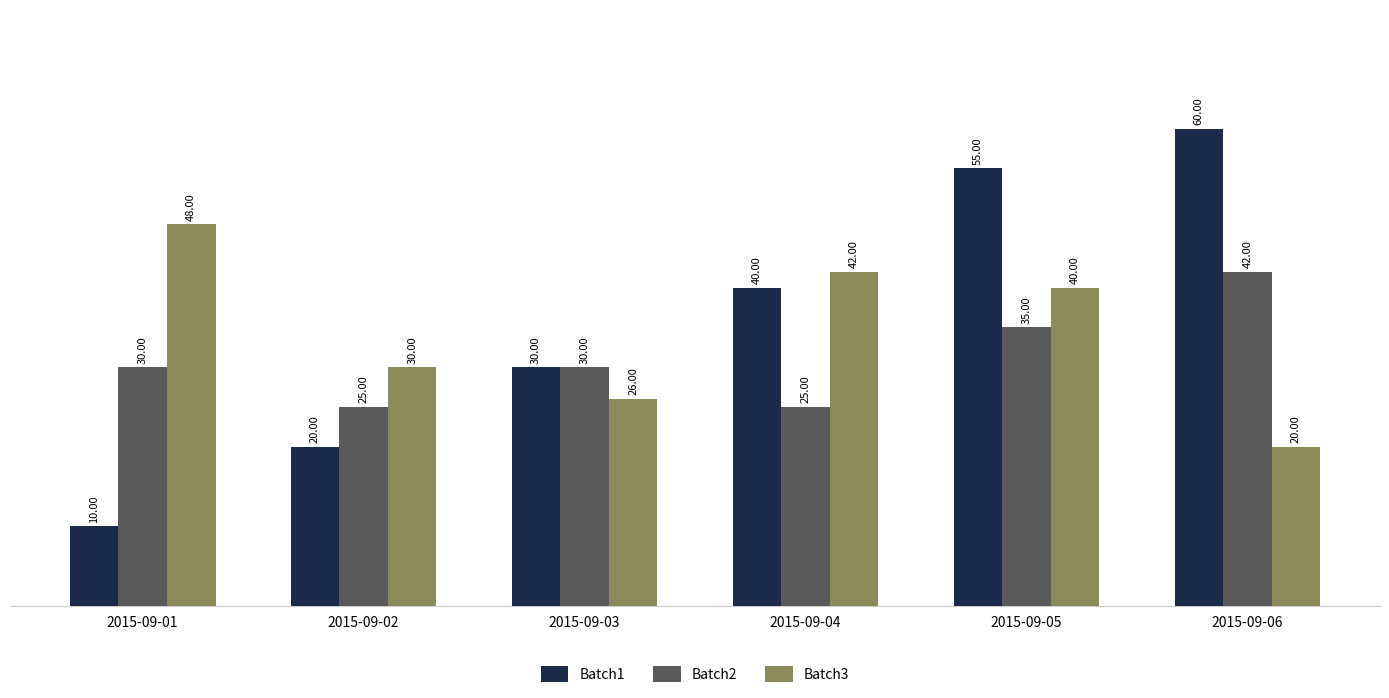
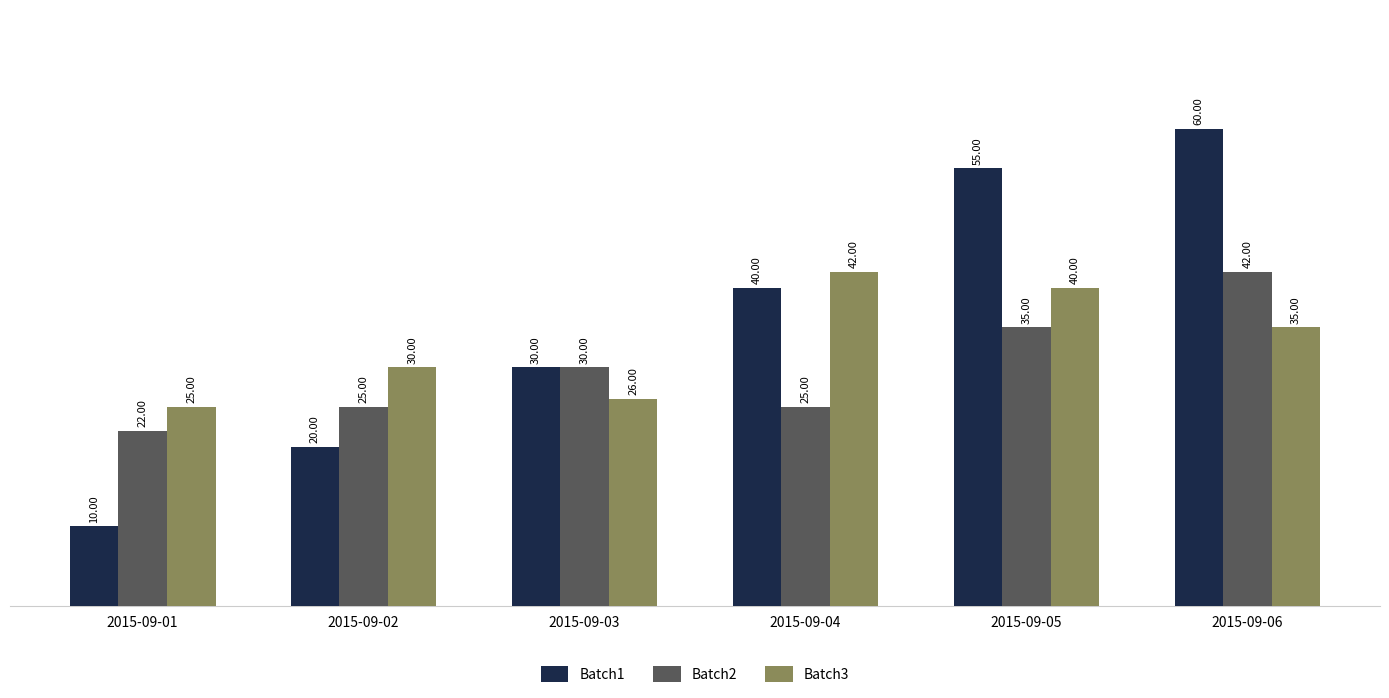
  {
    "Batch1": {
      "2015-09-01": 10.00,
      "2015-09-02": 20.00,
      "2015-09-03": 30.00,
      "2015-09-04": 40.00,
      "2015-09-05": 55.00,
      "2015-09-06": 60.00
    },
    "Batch2": {
-     "2015-09-01": 30.00,
+     "2015-09-01": 22.00,
      "2015-09-02": 25.00,
      "2015-09-03": 30.00,
      "2015-09-04": 25.00,
      "2015-09-05": 35.00,
      "2015-09-06": 42.00
    },
    "Batch3": {
-     "2015-09-01": 48.00,
+     "2015-09-01": 25.00,
      "2015-09-02": 30.00,
      "2015-09-03": 26.00,
      "2015-09-04": 42.00,
      "2015-09-05": 40.00,
-     "2015-09-06": 20.00
+     "2015-09-06": 35.00
    }
  }
